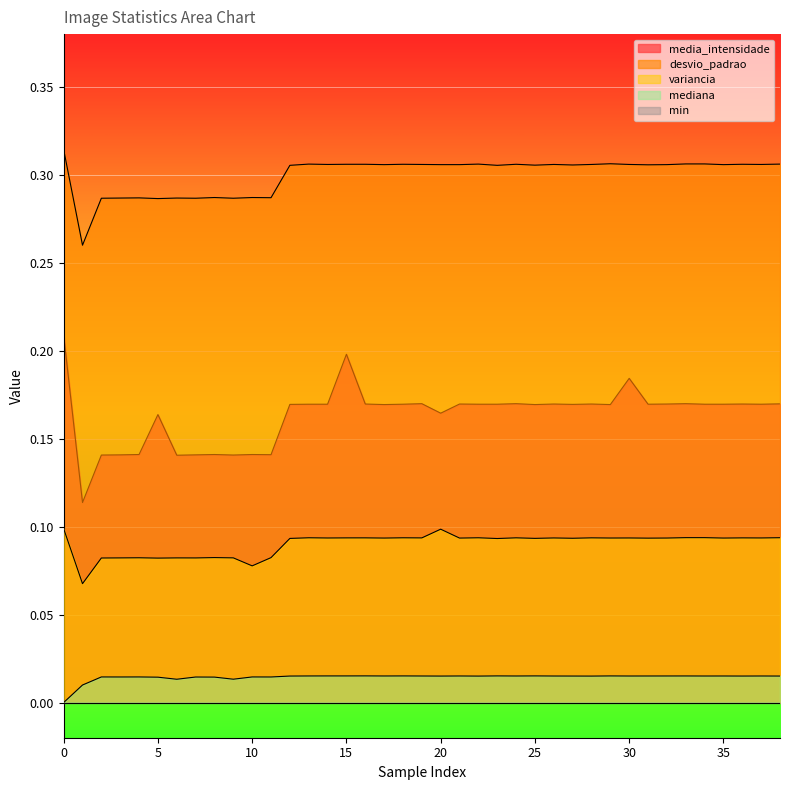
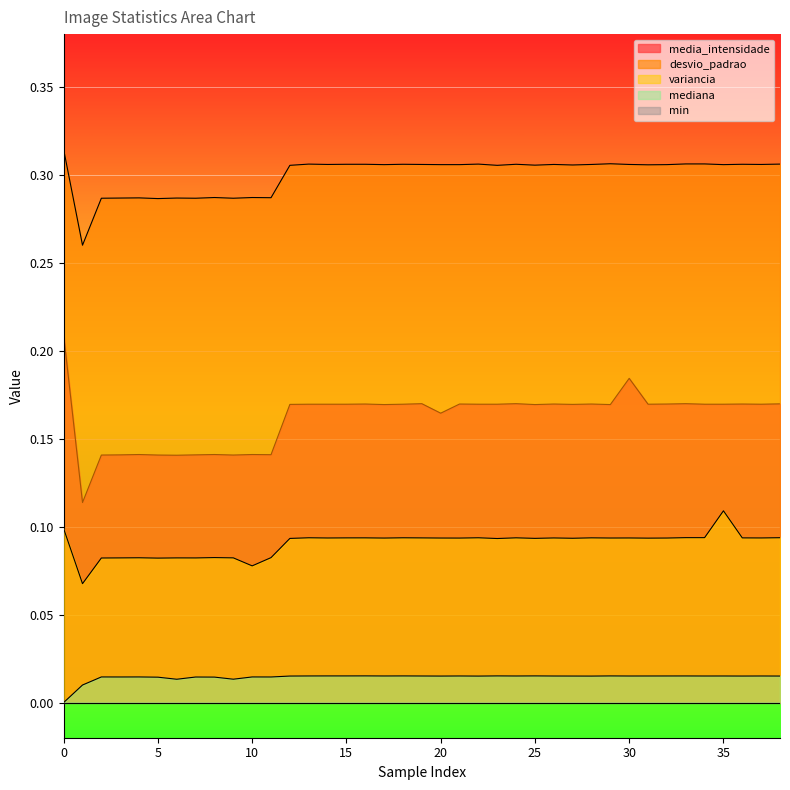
  {
    "media_intensidade": {
      "0": 0.209,
-     "5": 0.164,
+     "5": 0.141,
      "10": 0.141,
-     "15": 0.198,
+     "15": 0.170,
      "20": 0.165,
      "25": 0.169,
      "30": 0.184,
      "35": 0.170
    },
    "desvio_padrao": {
      "0": 0.314,
      "5": 0.287,
      "10": 0.287,
      "15": 0.306,
      "20": 0.306,
      "25": 0.306,
      "30": 0.306,
      "35": 0.306
    },
    "variancia": {
      "0": 0.099,
      "5": 0.082,
      "10": 0.078,
      "15": 0.094,
-     "20": 0.099,
+     "20": 0.094,
      "25": 0.093,
      "30": 0.094,
-     "35": 0.094
+     "35": 0.109
    }
  }
